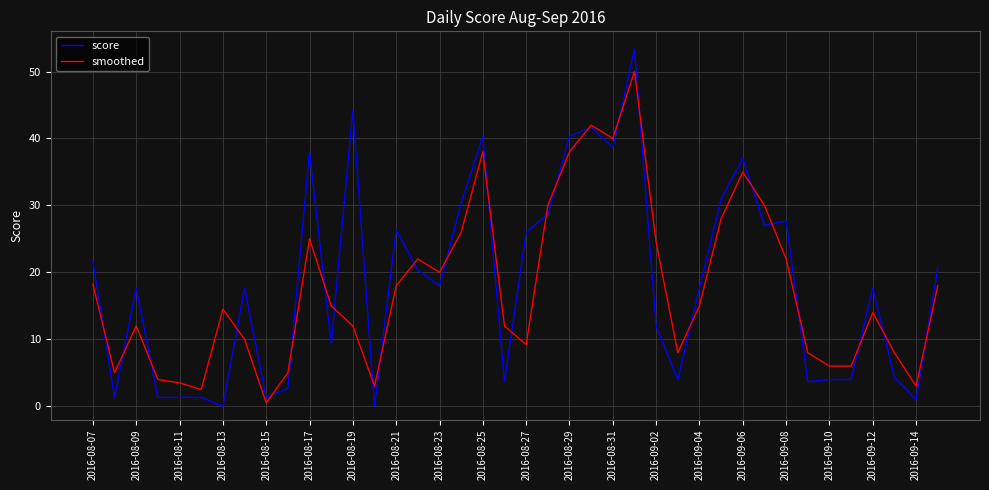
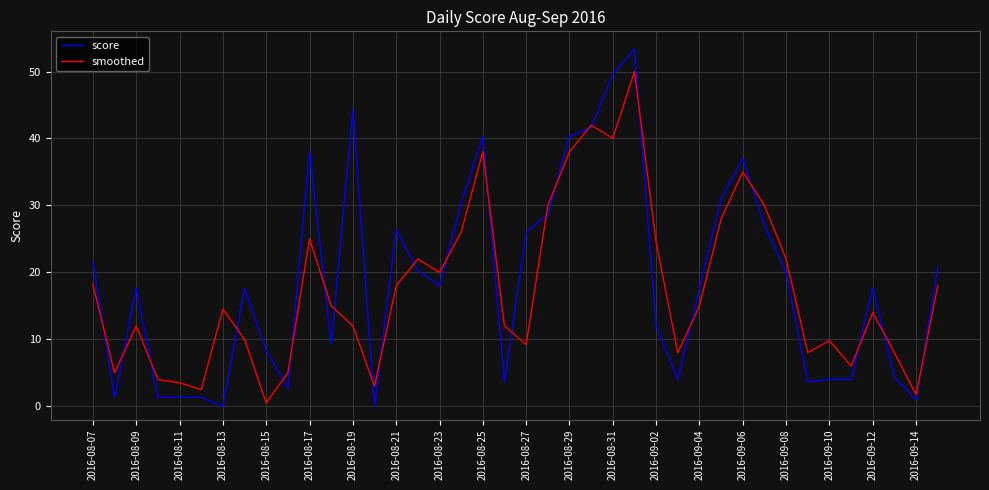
  {
    "score": {
      "2016-08-07": 22,
      "2016-08-09": 18,
      "2016-08-11": 1,
      "2016-08-13": 0,
-     "2016-08-15": 1,
+     "2016-08-15": 8,
      "2016-08-17": 38,
      "2016-08-19": 44,
      "2016-08-21": 26,
      "2016-08-23": 18,
      "2016-08-25": 40,
      "2016-08-27": 26,
      "2016-08-29": 40,
-     "2016-08-31": 39,
+     "2016-08-31": 50,
      "2016-09-02": 12,
      "2016-09-04": 18,
      "2016-09-06": 37,
-     "2016-09-08": 28,
+     "2016-09-08": 20,
      "2016-09-10": 4,
      "2016-09-12": 18,
      "2016-09-14": 1
    },
    "smoothed": {
      "2016-08-07": 18,
      "2016-08-09": 12,
      "2016-08-11": 4,
      "2016-08-13": 15,
      "2016-08-15": 1,
      "2016-08-17": 25,
      "2016-08-19": 12,
      "2016-08-21": 18,
      "2016-08-23": 20,
      "2016-08-25": 38,
      "2016-08-27": 9,
      "2016-08-29": 38,
      "2016-08-31": 40,
      "2016-09-02": 25,
      "2016-09-04": 15,
      "2016-09-06": 35,
      "2016-09-08": 22,
-     "2016-09-10": 6,
+     "2016-09-10": 10,
      "2016-09-12": 14,
-     "2016-09-14": 3
+     "2016-09-14": 2
    }
  }
